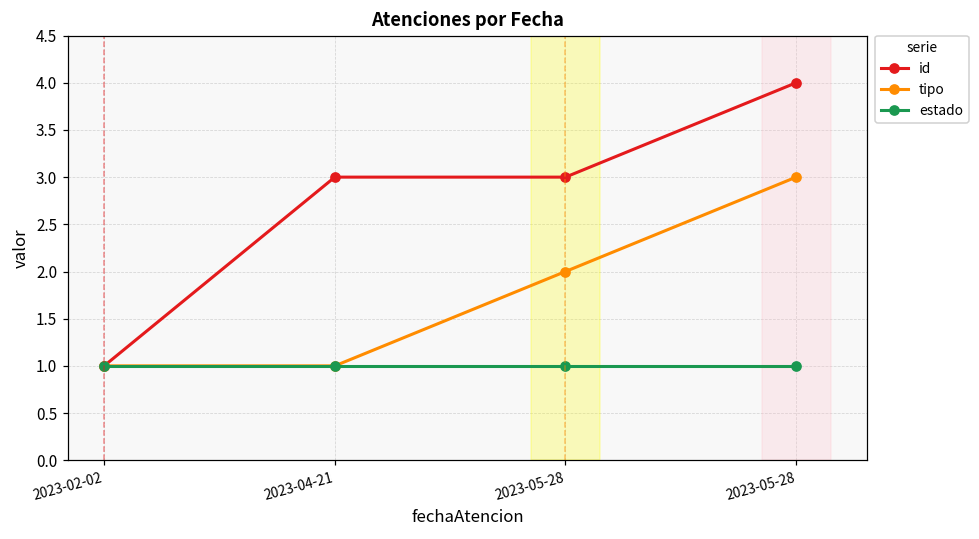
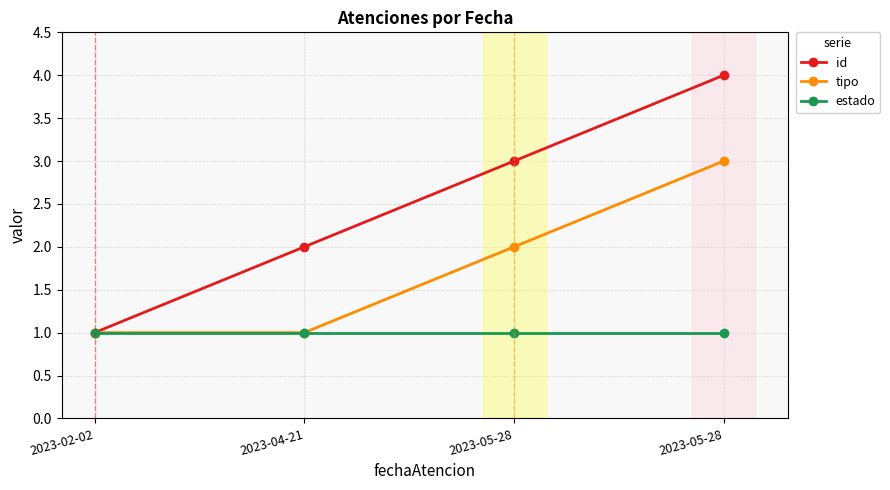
  {
    "id": {
-     "2023-04-21": 3
+     "2023-04-21": 2
    }
  }
